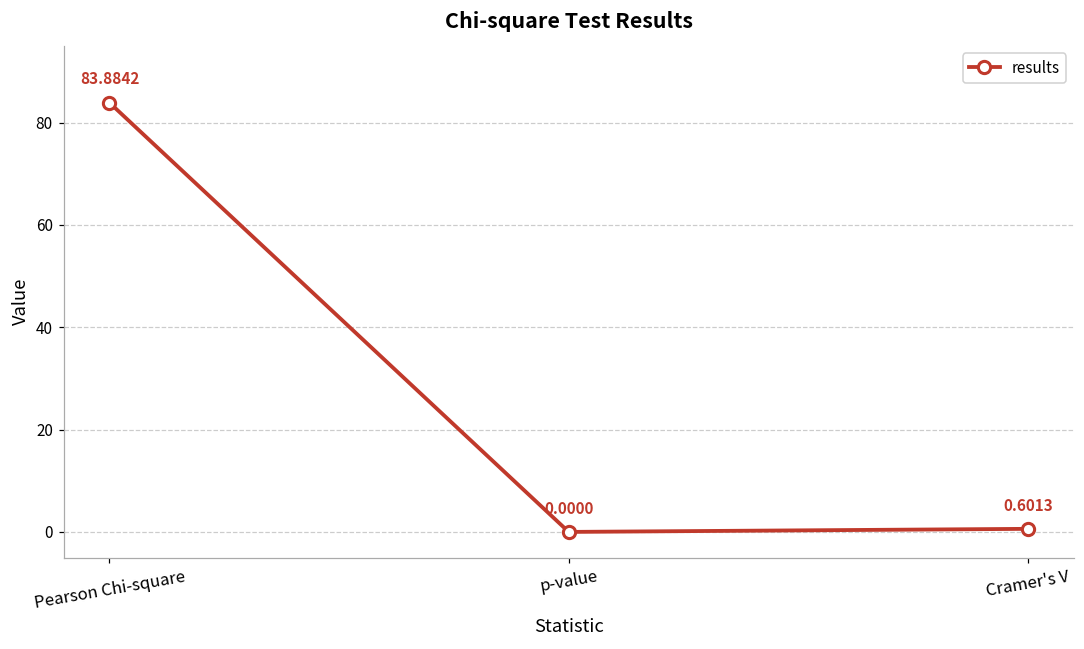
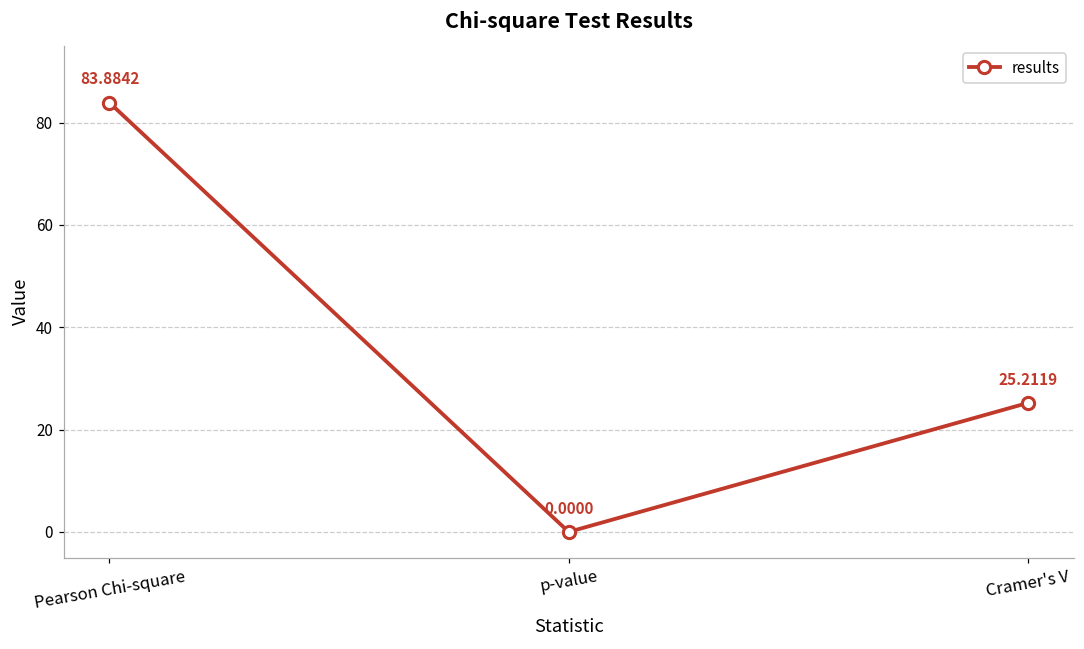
  {
    "Pearson Chi-square": 83.8842,
    "p-value": 0.0000,
-   "Cramer's V": 0.6013
+   "Cramer's V": 25.2119
  }
